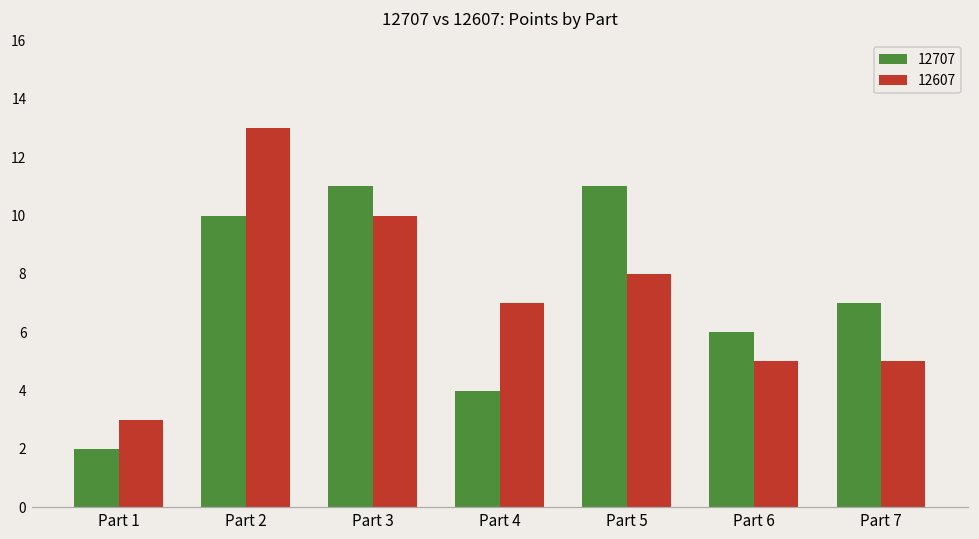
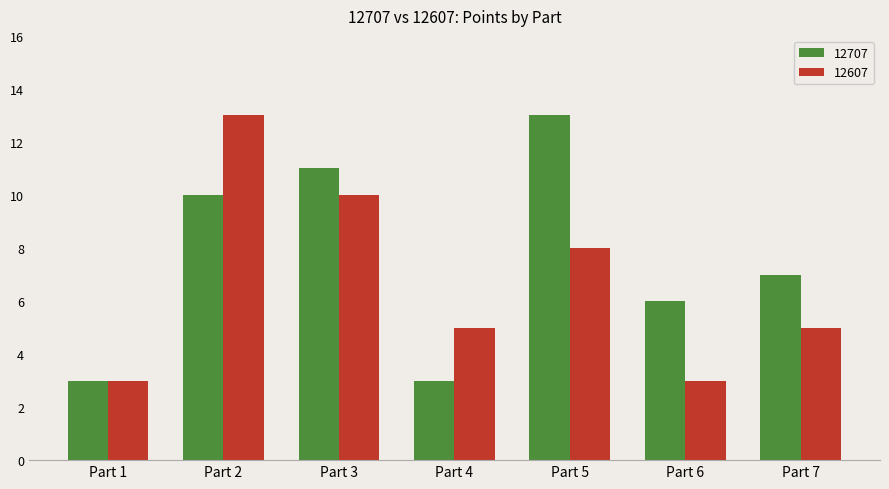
  {
    "12707": {
-     "Part 1": 2,
+     "Part 1": 3,
      "Part 2": 10,
      "Part 3": 11,
-     "Part 4": 4,
-     "Part 5": 11,
+     "Part 4": 3,
+     "Part 5": 13,
      "Part 6": 6,
      "Part 7": 7
    },
    "12607": {
      "Part 1": 3,
      "Part 2": 13,
      "Part 3": 10,
-     "Part 4": 7,
+     "Part 4": 5,
      "Part 5": 8,
-     "Part 6": 5,
+     "Part 6": 3,
      "Part 7": 5
    }
  }
